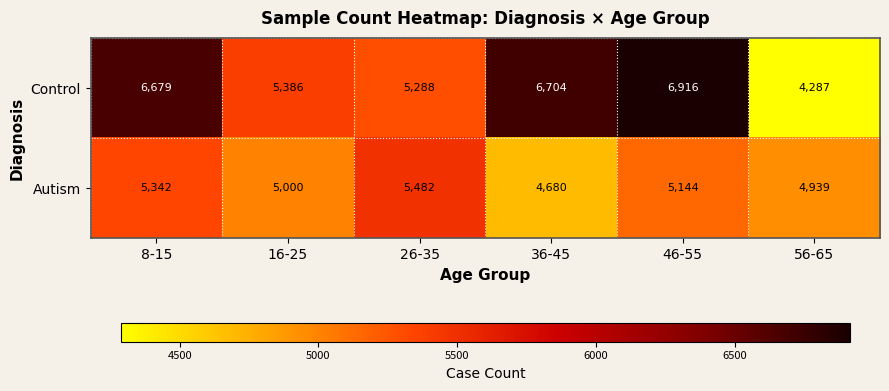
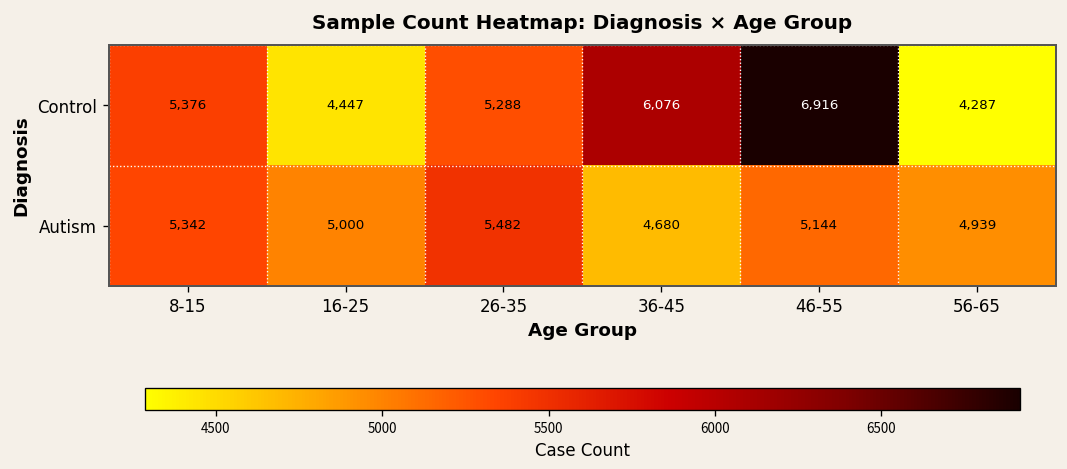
  {
    "Control": {
-     "8-15": "6,679",
-     "16-25": "5,386",
+     "8-15": "5,376",
+     "16-25": "4,447",
      "26-35": "5,288",
-     "36-45": "6,704",
+     "36-45": "6,076",
      "46-55": "6,916",
      "56-65": "4,287"
    },
    "Autism": {
      "8-15": "5,342",
      "16-25": "5,000",
      "26-35": "5,482",
      "36-45": "4,680",
      "46-55": "5,144",
      "56-65": "4,939"
    }
  }
